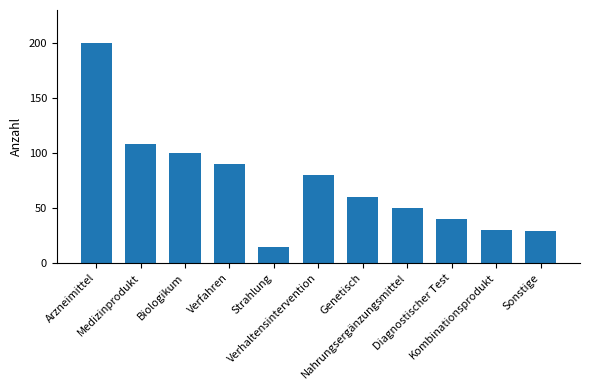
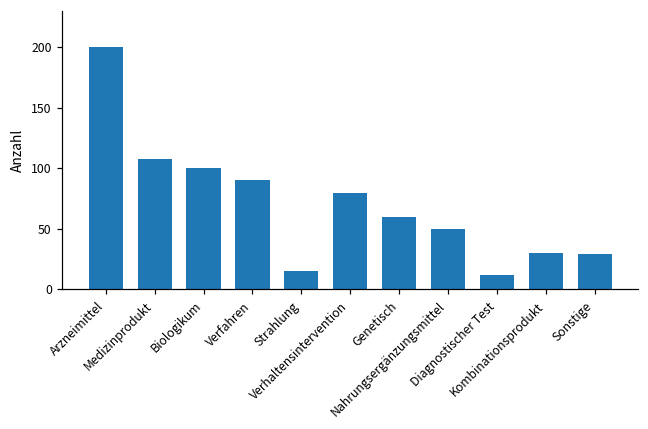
  {
    "Arzneimittel": 200,
    "Medizinprodukt": 108,
    "Biologikum": 100,
    "Verfahren": 90,
    "Strahlung": 15,
    "Verhaltensintervention": 80,
    "Genetisch": 60,
    "Nahrungsergänzungsmittel": 50,
-   "Diagnostischer Test": 40,
+   "Diagnostischer Test": 12,
    "Kombinationsprodukt": 30,
    "Sonstige": 29
  }
